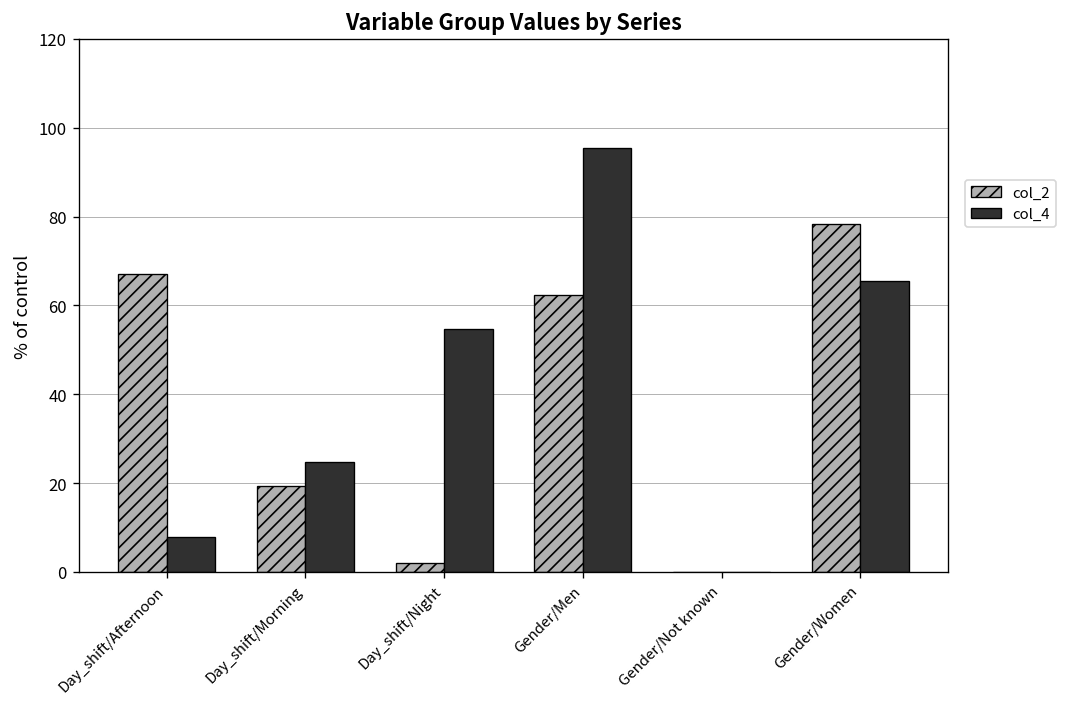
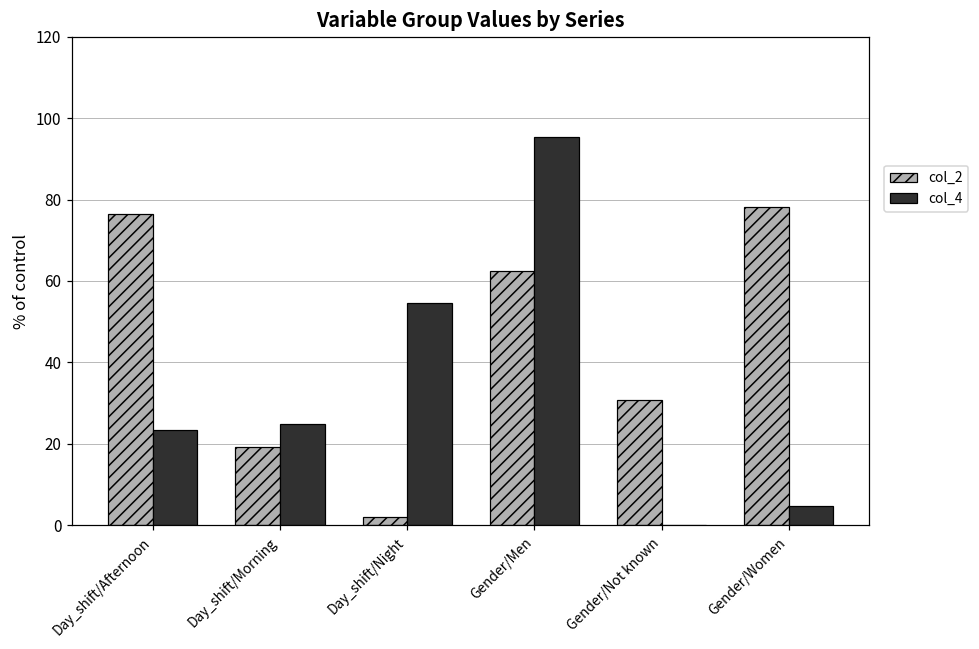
  {
    "col_2": {
-     "Day_shift/Afternoon": 67,
+     "Day_shift/Afternoon": 77,
      "Day_shift/Morning": 19,
      "Day_shift/Night": 2,
      "Gender/Men": 62,
-     "Gender/Not known": 0,
+     "Gender/Not known": 31,
      "Gender/Women": 78
    },
    "col_4": {
-     "Day_shift/Afternoon": 8,
+     "Day_shift/Afternoon": 23,
      "Day_shift/Morning": 25,
      "Day_shift/Night": 55,
      "Gender/Men": 95,
      "Gender/Not known": 0,
-     "Gender/Women": 65
+     "Gender/Women": 5
    }
  }
